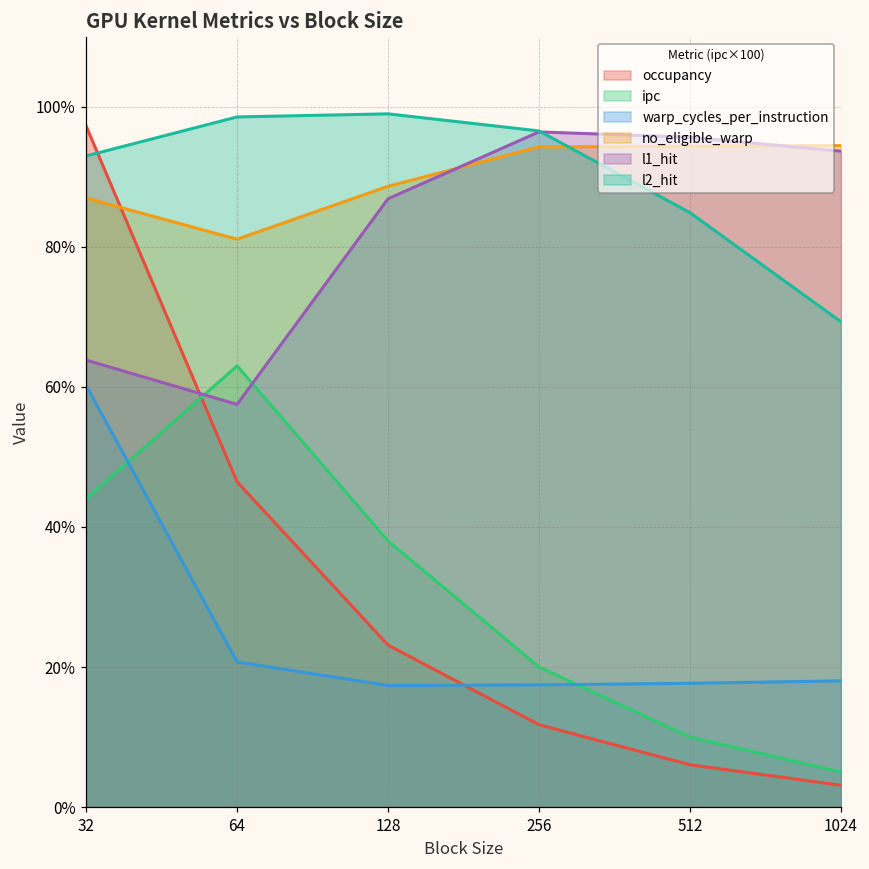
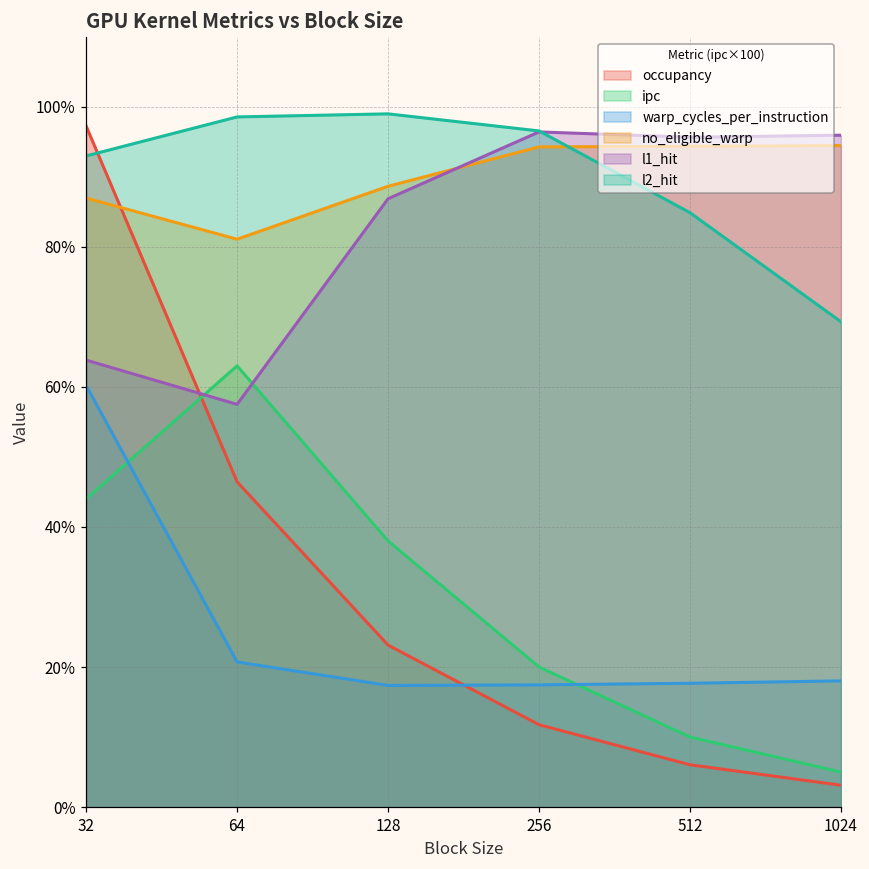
  {
    "l1_hit": {
      "32": "64%",
      "64": "58%",
      "128": "87%",
-     "1024": "94%"
+     "1024": "96%"
    }
  }
